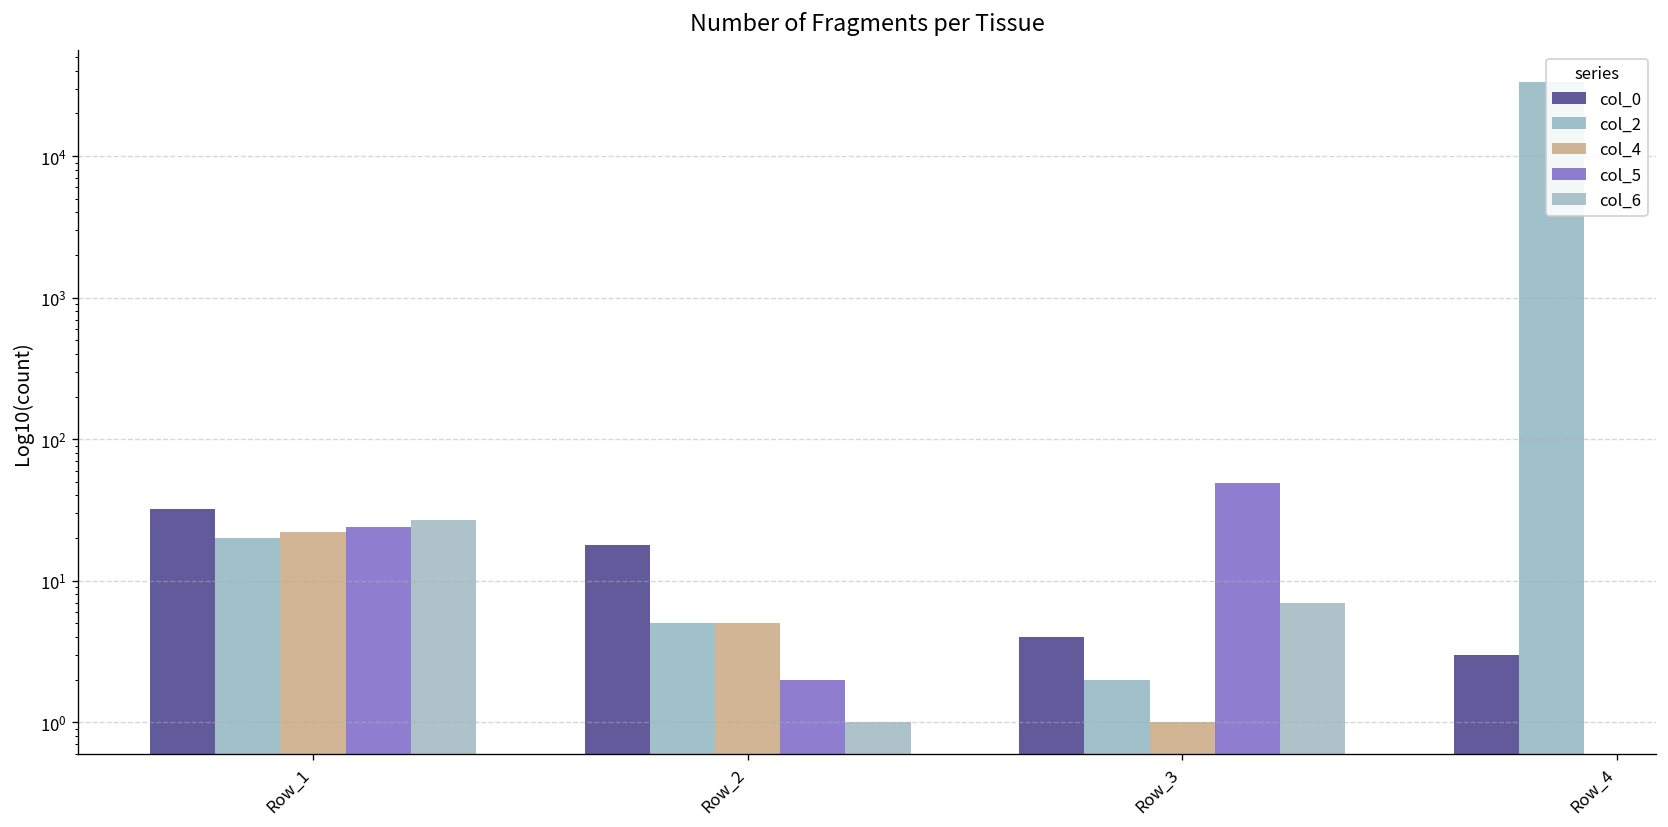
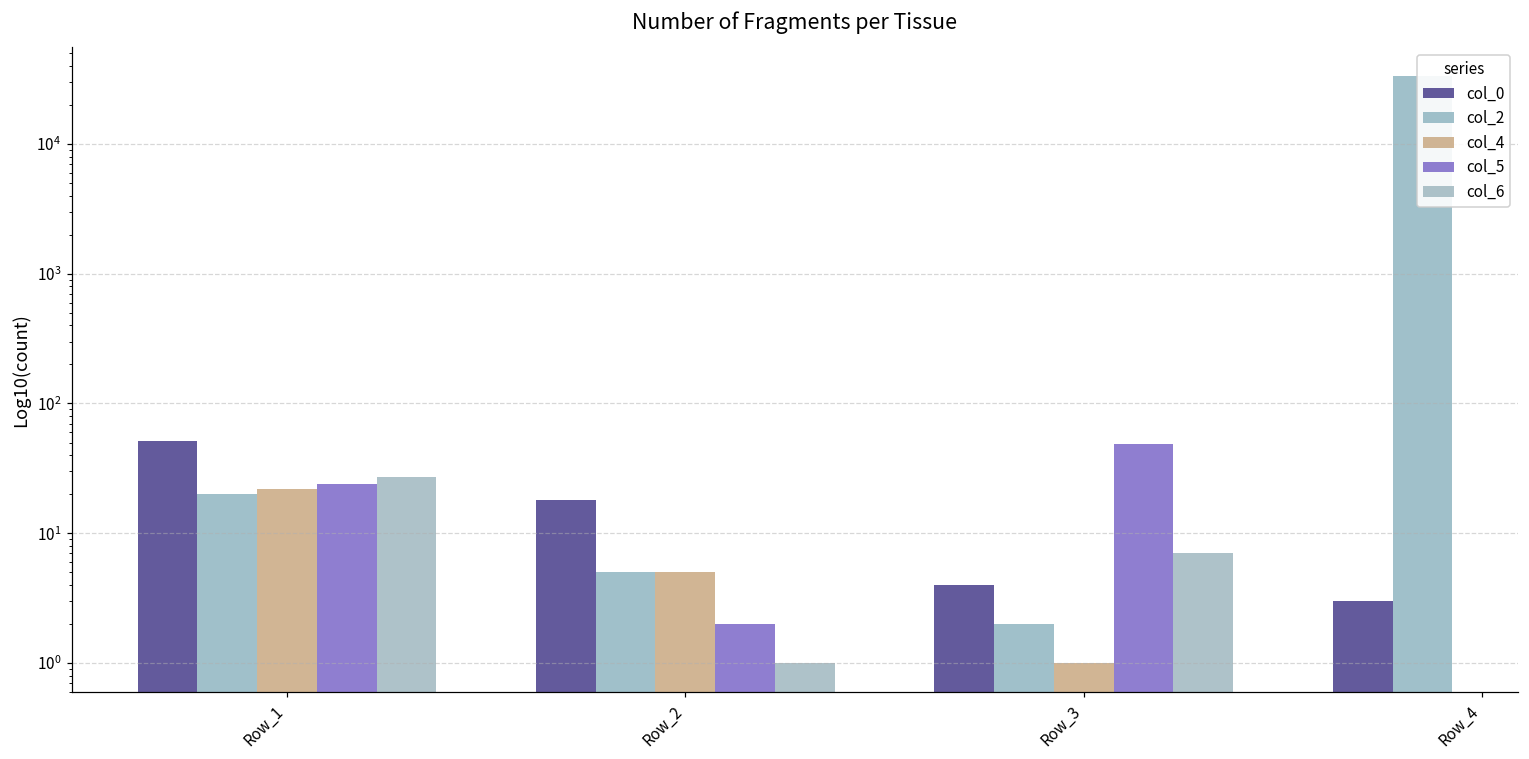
  {
    "col_0": {
-     "Row_1": 32,
+     "Row_1": 51,
      "Row_2": 18,
      "Row_3": 4,
      "Row_4": 3
    },
    "col_4": {
      "Row_1": 22,
      "Row_2": 5,
      "Row_3": 1
    }
  }
